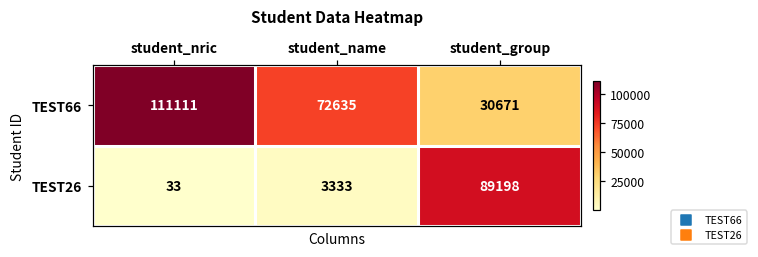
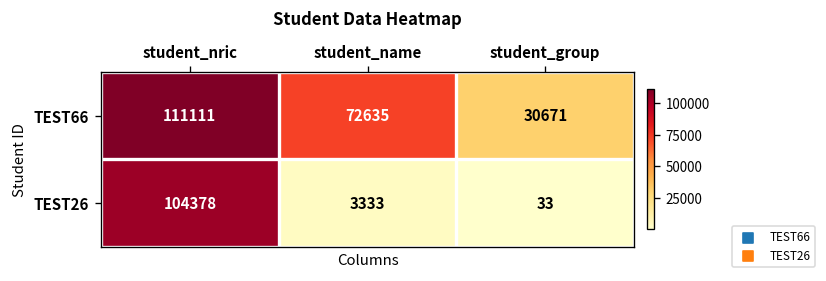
  {
    "TEST66": {
      "student_nric": 111111,
      "student_name": 72635,
      "student_group": 30671
    },
    "TEST26": {
-     "student_nric": 33,
+     "student_nric": 104378,
      "student_name": 3333,
-     "student_group": 89198
+     "student_group": 33
    }
  }
